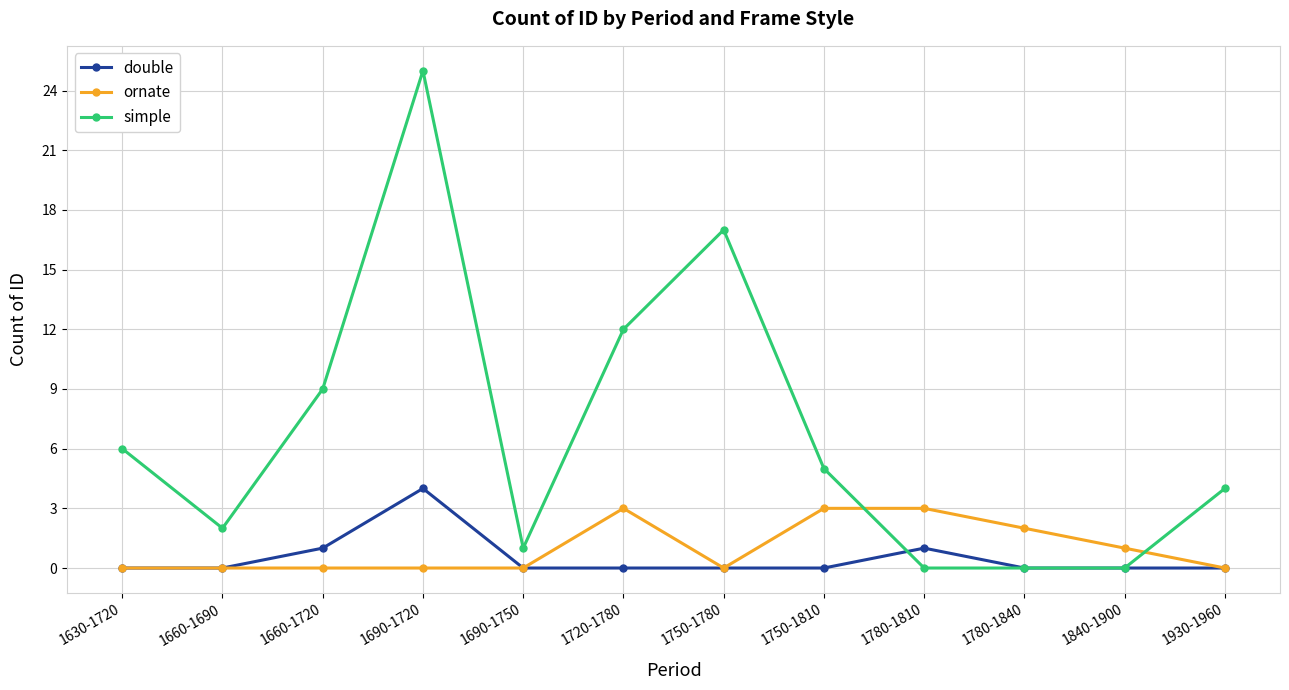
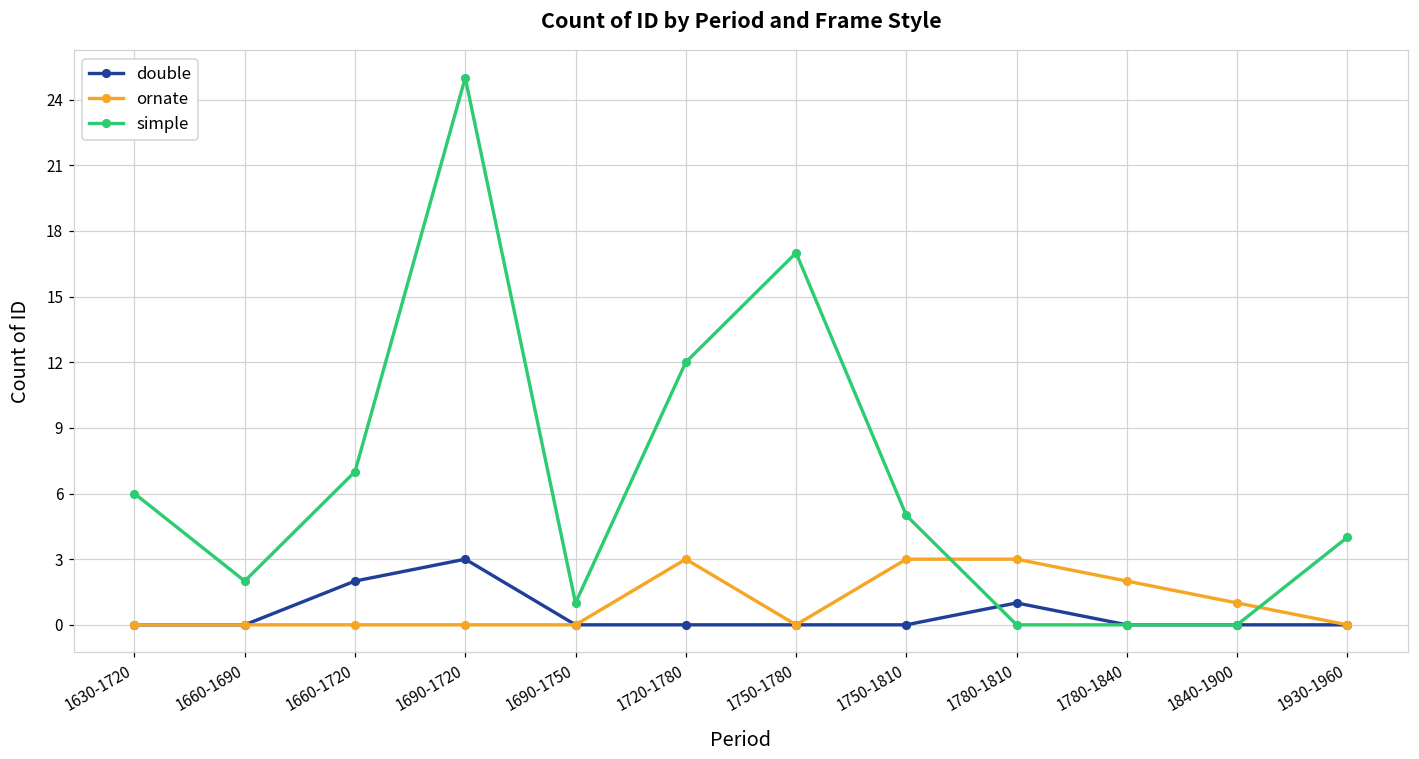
  {
    "double": {
-     "1660-1720": 1,
-     "1690-1720": 4,
+     "1660-1720": 2,
+     "1690-1720": 3,
      "1720-1780": 0,
      "1750-1810": 0,
      "1780-1810": 1
    },
    "ornate": {
      "1660-1720": 0,
      "1690-1720": 0,
      "1720-1780": 3,
      "1750-1810": 3,
      "1780-1810": 3,
      "1780-1840": 2,
      "1840-1900": 1
    },
    "simple": {
      "1630-1720": 6,
      "1660-1690": 2,
-     "1660-1720": 9,
+     "1660-1720": 7,
      "1690-1720": 25,
      "1690-1750": 1,
      "1720-1780": 12,
      "1750-1780": 17,
      "1750-1810": 5,
      "1780-1810": 0,
      "1930-1960": 4
    }
  }
